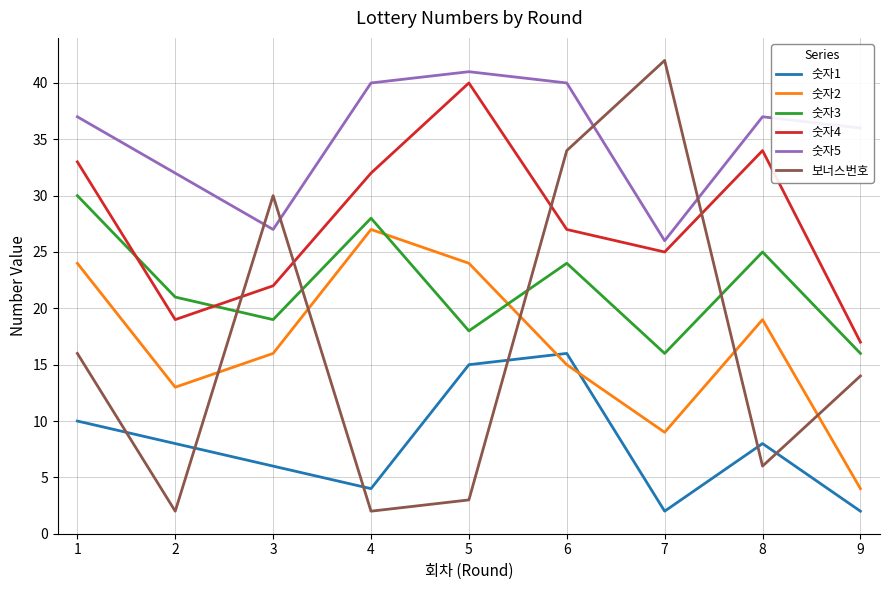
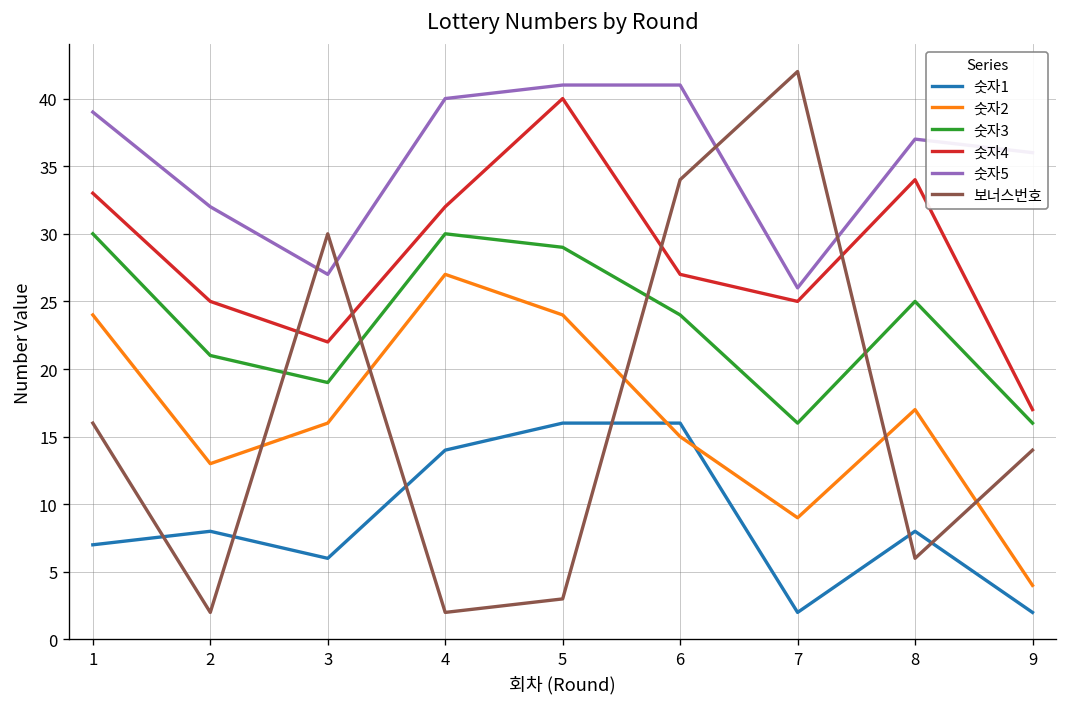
  {
    "숫자1": {
-     "1": 10,
+     "1": 7,
      "2": 8,
      "3": 6,
-     "4": 4,
-     "5": 15,
+     "4": 14,
+     "5": 16,
      "6": 16,
      "7": 2,
      "8": 8,
      "9": 2
    },
    "숫자2": {
      "1": 24,
      "2": 13,
      "3": 16,
      "4": 27,
      "5": 24,
      "6": 15,
      "7": 9,
-     "8": 19,
+     "8": 17,
      "9": 4
    },
    "숫자3": {
      "1": 30,
      "2": 21,
      "3": 19,
-     "4": 28,
-     "5": 18,
+     "4": 30,
+     "5": 29,
      "6": 24,
      "7": 16,
      "8": 25,
      "9": 16
    },
    "숫자4": {
      "1": 33,
-     "2": 19,
+     "2": 25,
      "3": 22,
      "4": 32,
      "5": 40,
      "6": 27,
      "7": 25,
      "8": 34,
      "9": 17
    },
    "숫자5": {
-     "1": 37,
+     "1": 39,
      "2": 32,
      "3": 27,
      "4": 40,
      "5": 41,
-     "6": 40,
+     "6": 41,
      "7": 26,
      "8": 37
    },
    "보너스번호": {
      "1": 16,
      "2": 2,
      "3": 30,
      "4": 2,
      "5": 3,
      "6": 34,
      "7": 42,
      "8": 6,
      "9": 14
    }
  }
